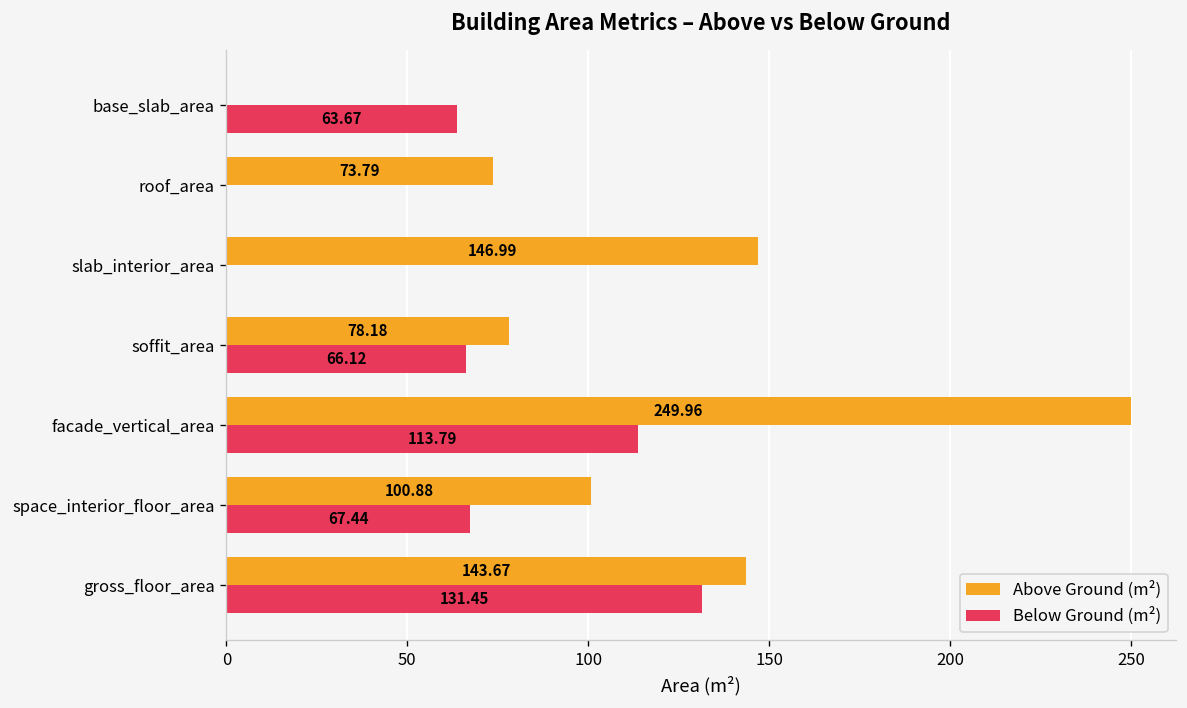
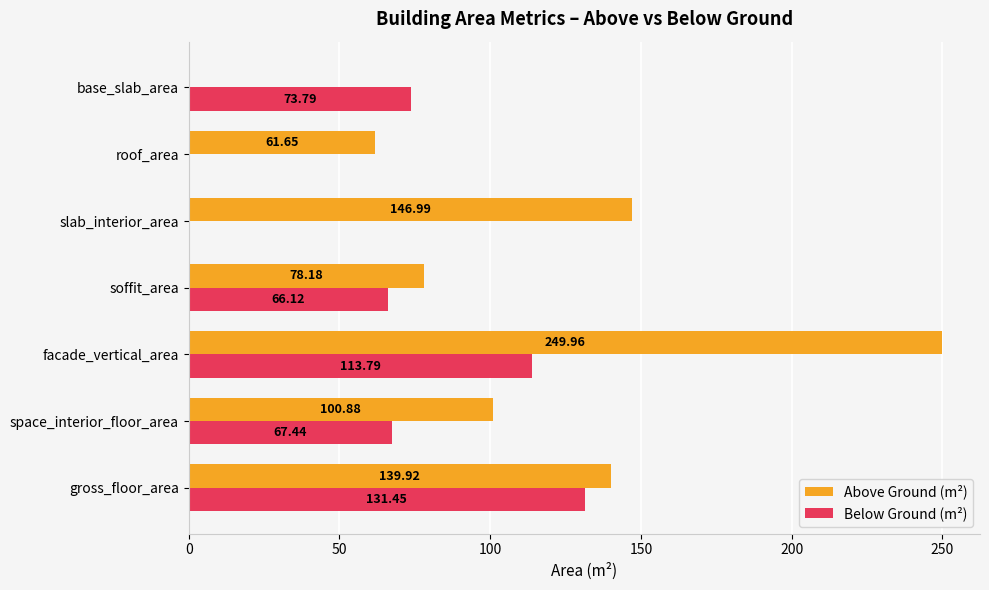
  {
    "Above Ground (m²)": {
-     "roof_area": 73.79,
+     "roof_area": 61.65,
      "slab_interior_area": 146.99,
      "soffit_area": 78.18,
      "facade_vertical_area": 249.96,
      "space_interior_floor_area": 100.88,
-     "gross_floor_area": 143.67
+     "gross_floor_area": 139.92
    },
    "Below Ground (m²)": {
-     "base_slab_area": 63.67,
+     "base_slab_area": 73.79,
      "soffit_area": 66.12,
      "facade_vertical_area": 113.79,
      "space_interior_floor_area": 67.44,
      "gross_floor_area": 131.45
    }
  }
